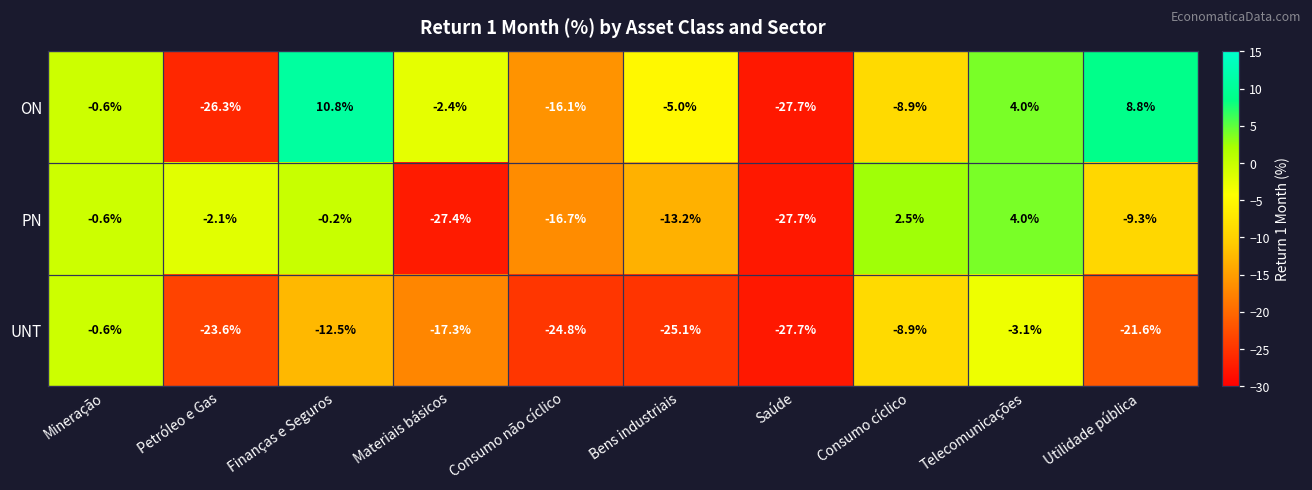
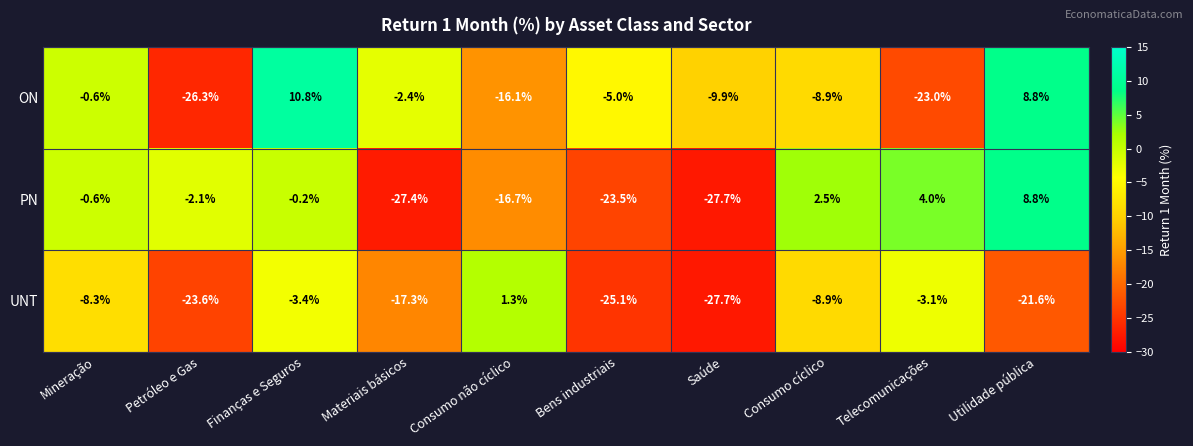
  {
    "ON": {
      "Mineração": "-0.6%",
      "Petróleo e Gas": "-26.3%",
      "Finanças e Seguros": "10.8%",
      "Materiais básicos": "-2.4%",
      "Consumo não cíclico": "-16.1%",
      "Bens industriais": "-5.0%",
-     "Saúde": "-27.7%",
+     "Saúde": "-9.9%",
      "Consumo cíclico": "-8.9%",
-     "Telecomunicações": "4.0%",
+     "Telecomunicações": "-23.0%",
      "Utilidade pública": "8.8%"
    },
    "PN": {
      "Mineração": "-0.6%",
      "Petróleo e Gas": "-2.1%",
      "Finanças e Seguros": "-0.2%",
      "Materiais básicos": "-27.4%",
      "Consumo não cíclico": "-16.7%",
-     "Bens industriais": "-13.2%",
+     "Bens industriais": "-23.5%",
      "Saúde": "-27.7%",
      "Consumo cíclico": "2.5%",
      "Telecomunicações": "4.0%",
-     "Utilidade pública": "-9.3%"
+     "Utilidade pública": "8.8%"
    },
    "UNT": {
-     "Mineração": "-0.6%",
+     "Mineração": "-8.3%",
      "Petróleo e Gas": "-23.6%",
-     "Finanças e Seguros": "-12.5%",
+     "Finanças e Seguros": "-3.4%",
      "Materiais básicos": "-17.3%",
-     "Consumo não cíclico": "-24.8%",
+     "Consumo não cíclico": "1.3%",
      "Bens industriais": "-25.1%",
      "Saúde": "-27.7%",
      "Consumo cíclico": "-8.9%",
      "Telecomunicações": "-3.1%",
      "Utilidade pública": "-21.6%"
    }
  }
